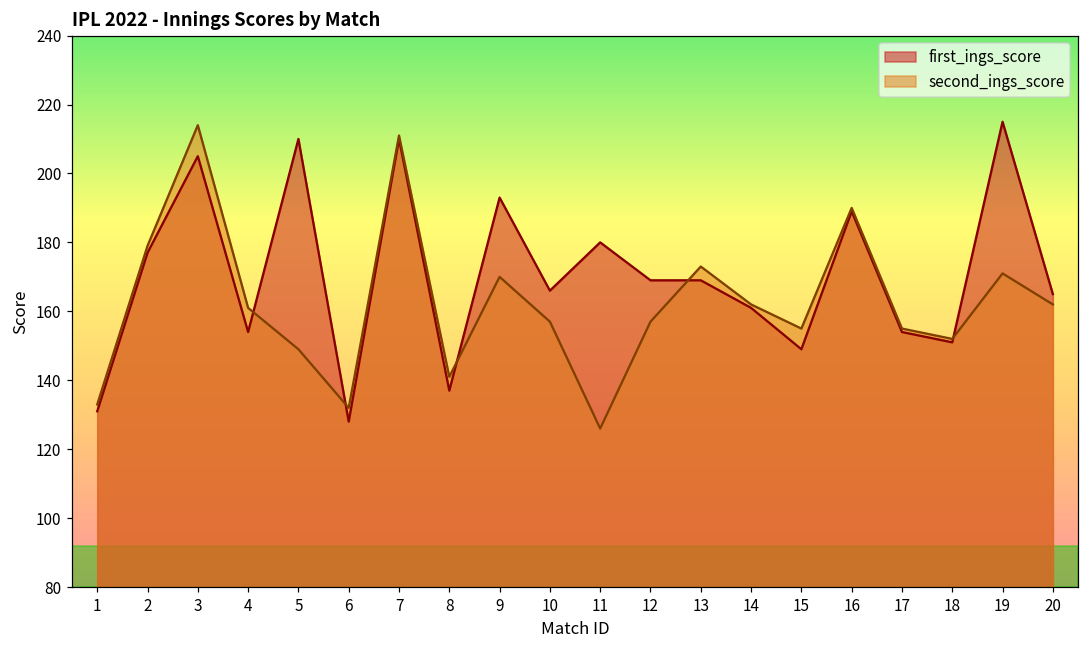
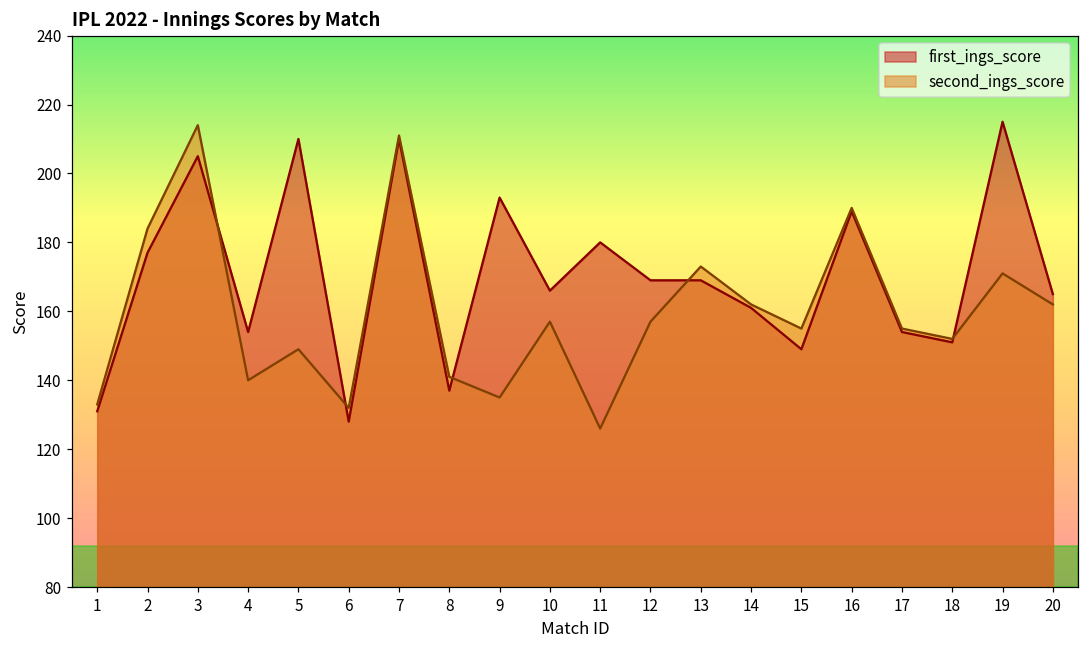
  {
    "first_ings_score": {
      "1": 131,
      "2": 177,
      "3": 205,
      "4": 154,
      "5": 210,
      "6": 128,
      "7": 210,
      "8": 137,
      "9": 193,
      "10": 166,
      "11": 180,
      "12": 169,
      "13": 169,
      "14": 161,
      "15": 149,
      "16": 189,
      "17": 154,
      "18": 151,
      "19": 215,
      "20": 165
    },
    "second_ings_score": {
      "1": 133,
-     "2": 179,
+     "2": 184,
      "3": 214,
-     "4": 161,
+     "4": 140,
      "5": 149,
      "6": 132,
      "7": 211,
      "8": 141,
-     "9": 170,
+     "9": 135,
      "10": 157,
      "11": 126,
      "12": 157,
      "13": 173,
      "14": 162,
      "15": 155,
      "16": 190,
      "17": 155,
      "18": 152,
      "19": 171,
      "20": 162
    }
  }
